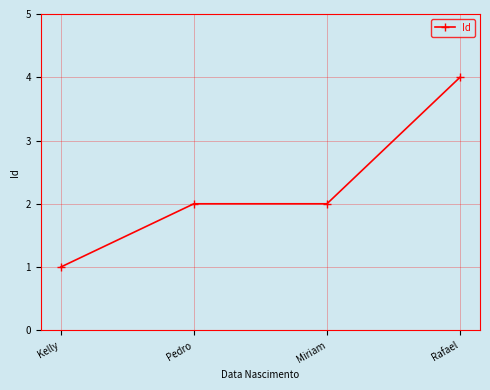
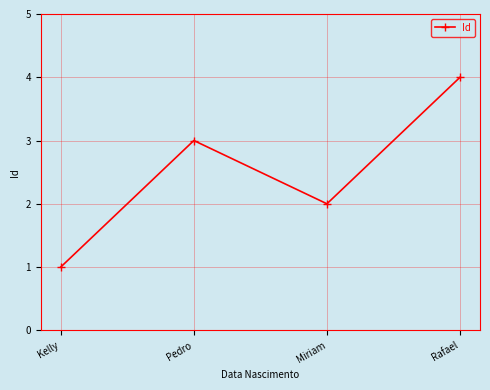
  {
    "Kelly": 1,
-   "Pedro": 2,
+   "Pedro": 3,
    "Miriam": 2,
    "Rafael": 4
  }
